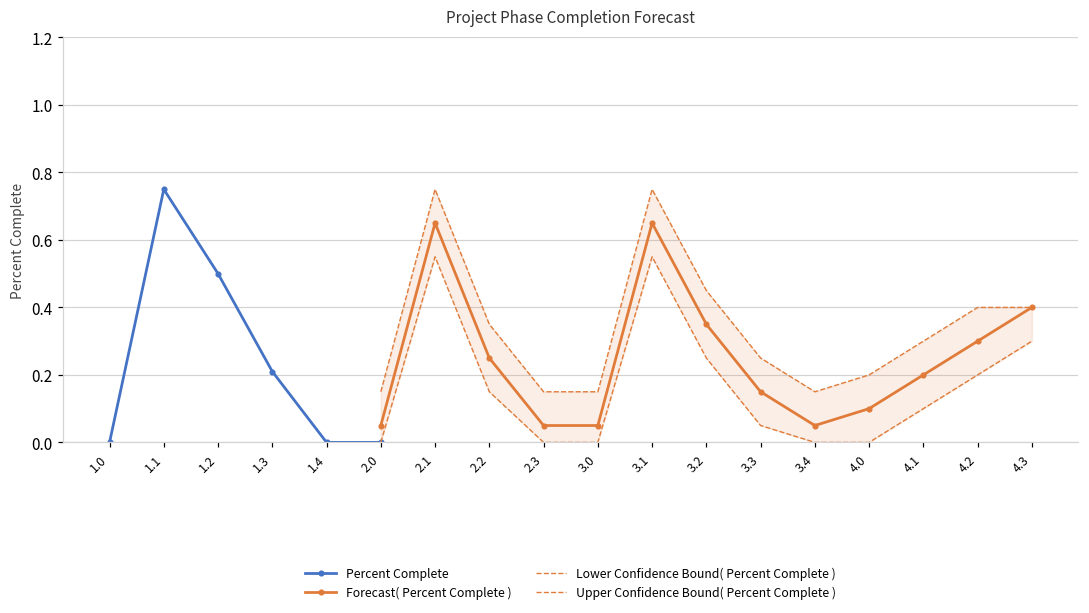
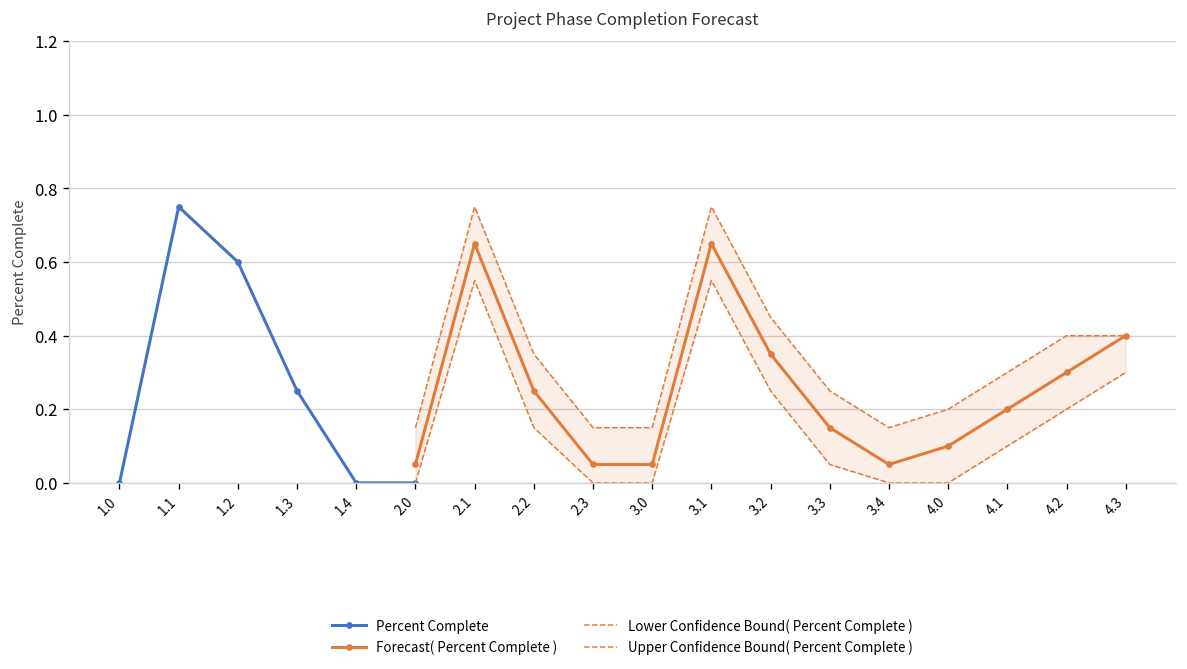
  {
    "Percent Complete": {
      "1.0": 0.00,
      "1.1": 0.75,
-     "1.2": 0.5,
-     "1.3": 0.21,
+     "1.2": 0.6,
+     "1.3": 0.25,
      "1.4": 0.00
    }
  }
